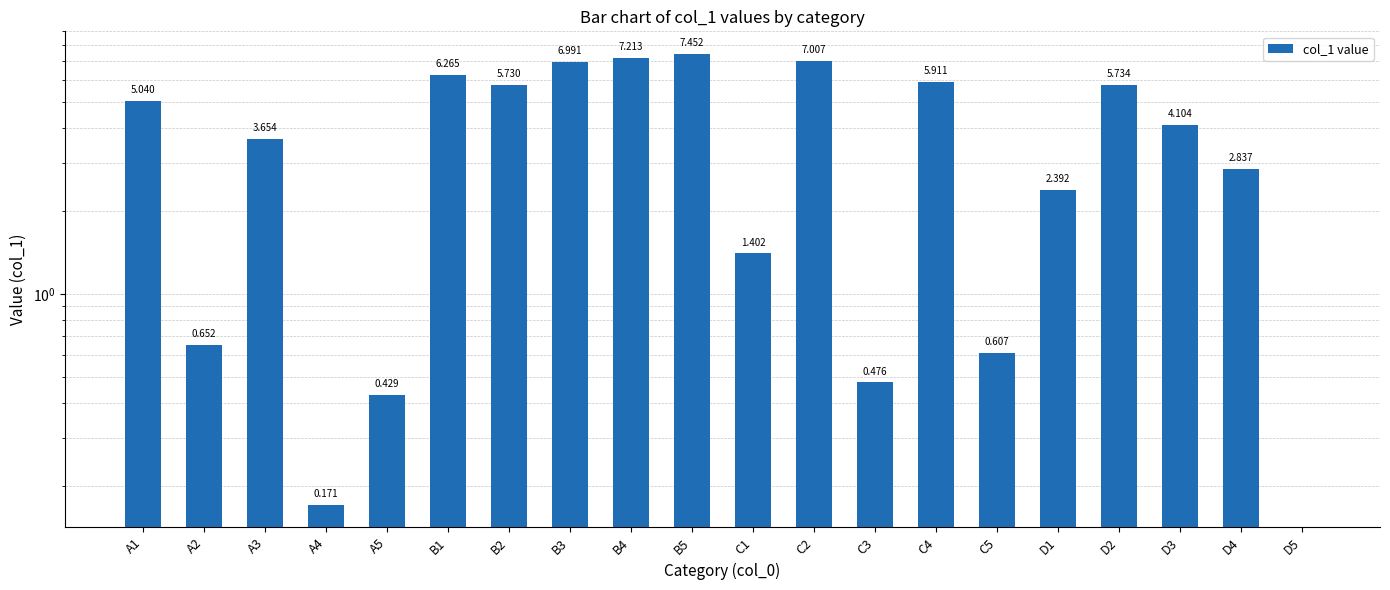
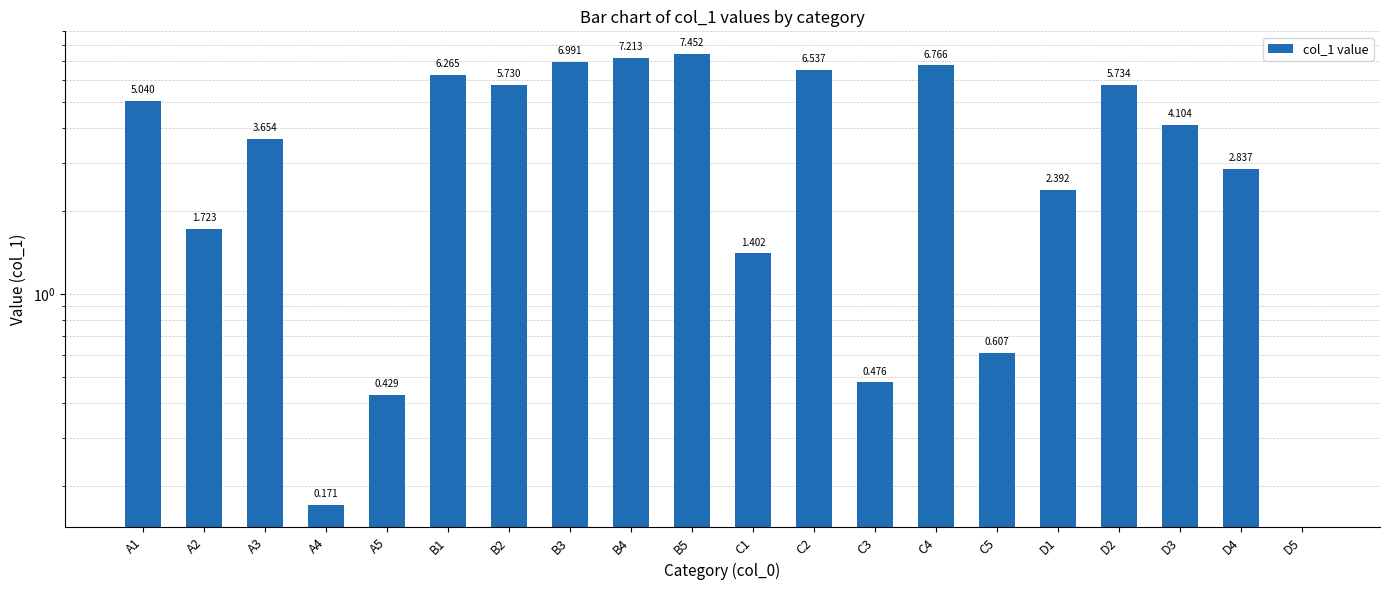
  {
    "A1": 5.040,
-   "A2": 0.652,
+   "A2": 1.723,
    "A3": 3.654,
    "A4": 0.171,
    "A5": 0.429,
    "B1": 6.265,
    "B2": 5.730,
    "B3": 6.991,
    "B4": 7.213,
    "B5": 7.452,
    "C1": 1.402,
-   "C2": 7.007,
+   "C2": 6.537,
    "C3": 0.476,
-   "C4": 5.911,
+   "C4": 6.766,
    "C5": 0.607,
    "D1": 2.392,
    "D2": 5.734,
    "D3": 4.104,
    "D4": 2.837
  }
